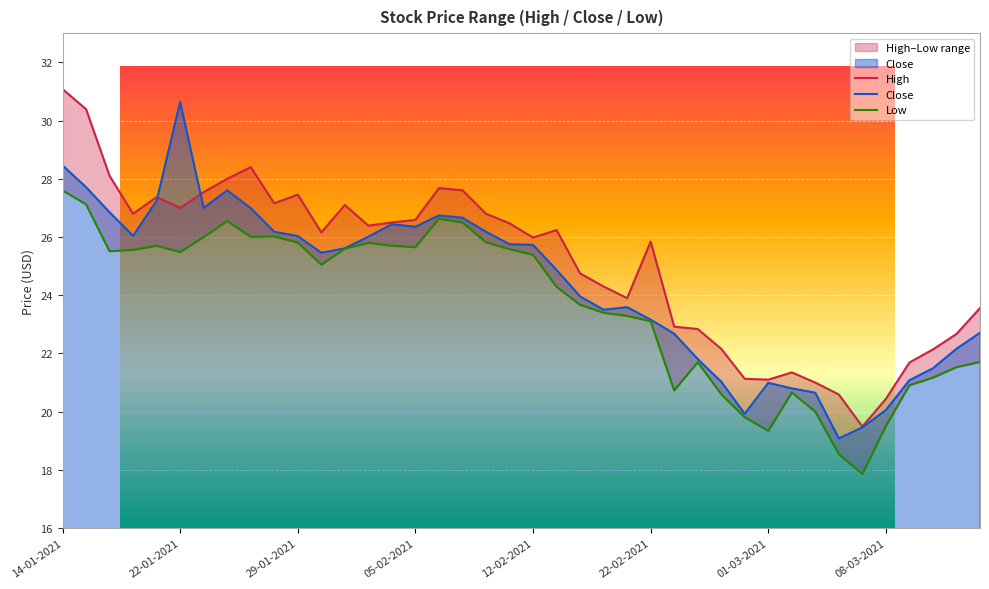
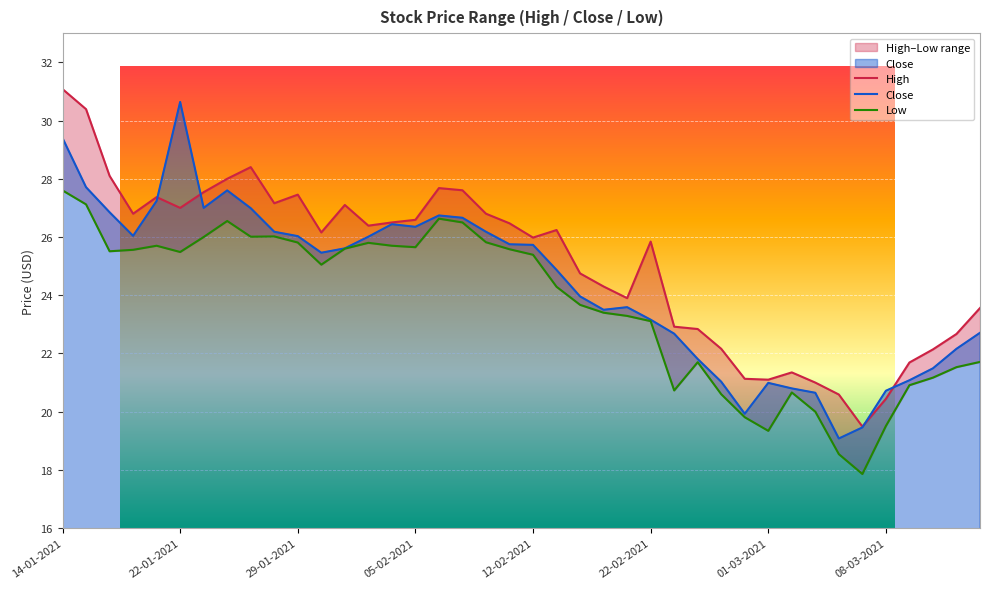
  {
    "High–Low range": {
      "14-01-2021": 31.1,
      "22-01-2021": 27.0,
      "29-01-2021": 27.5,
      "05-02-2021": 26.6,
      "12-02-2021": 26.0,
      "22-02-2021": 25.8,
      "01-03-2021": 21.1,
      "08-03-2021": 20.4
    },
    "Close": {
-     "14-01-2021": 28.5,
+     "14-01-2021": 29.4,
      "22-01-2021": 30.6,
      "29-01-2021": 26.0,
      "05-02-2021": 26.4,
      "12-02-2021": 25.7,
      "01-03-2021": 21.0,
-     "08-03-2021": 20.1
+     "08-03-2021": 20.7
    },
    "Low": {
      "14-01-2021": 27.6,
      "22-01-2021": 25.5,
      "29-01-2021": 25.8,
      "05-02-2021": 25.6,
      "12-02-2021": 25.4,
      "01-03-2021": 19.3,
      "08-03-2021": 19.5
    }
  }
